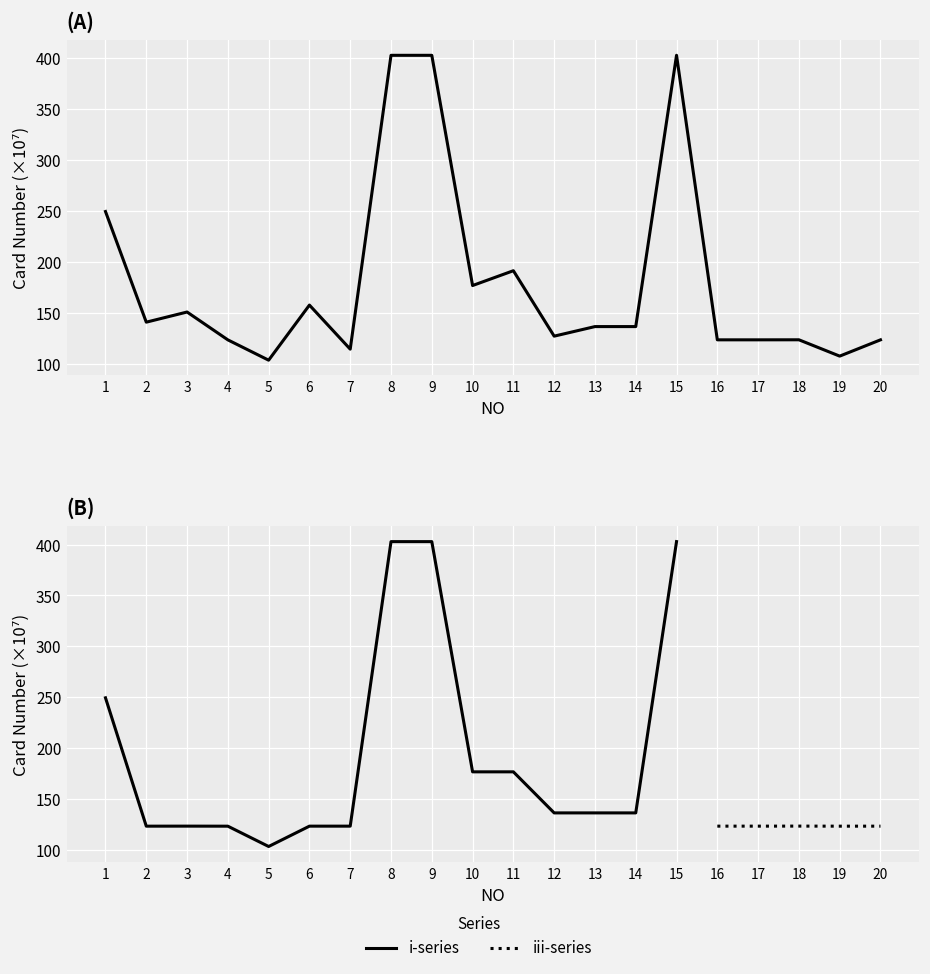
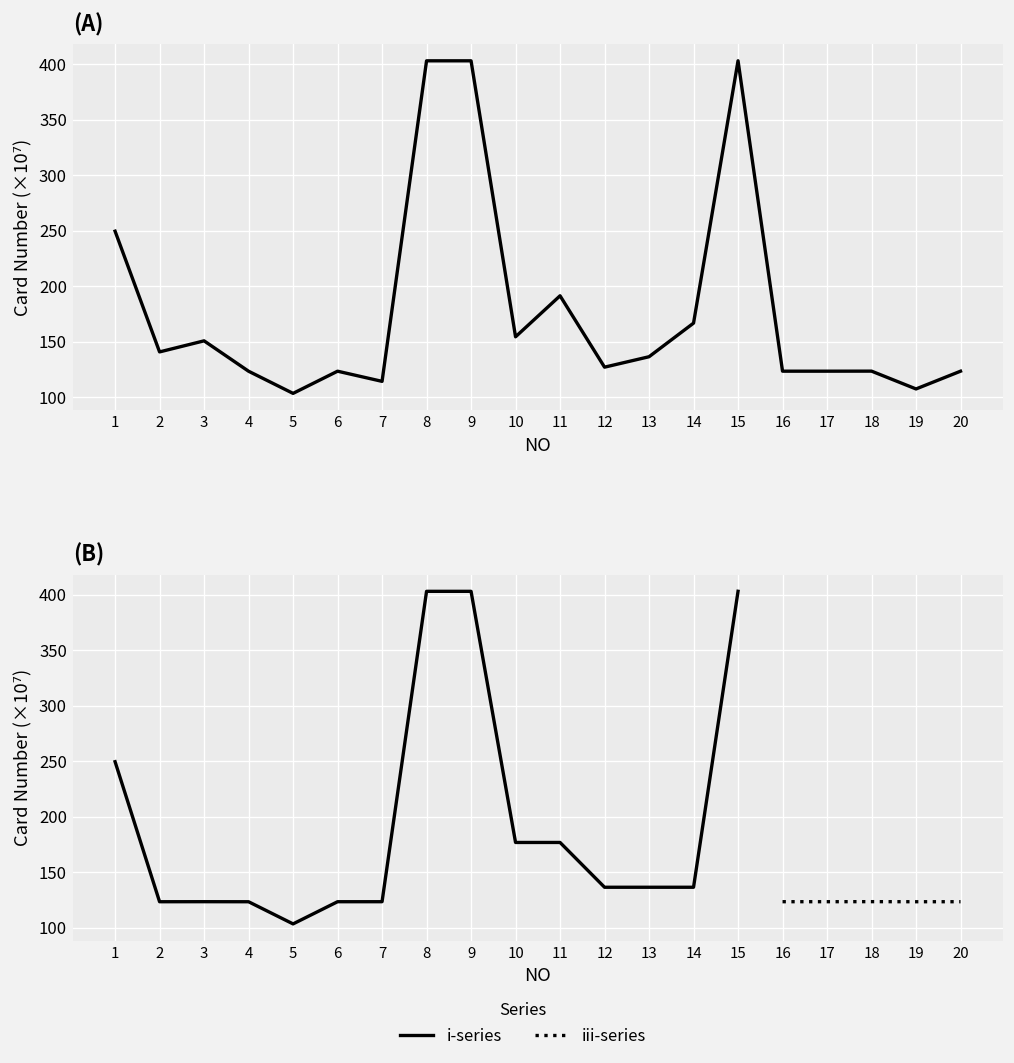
  {
    "(A)": {
      "1": 250,
      "2": 140,
      "3": 150,
      "4": 120,
      "5": 100,
-     "6": 160,
+     "6": 120,
      "7": 110,
      "8": 400,
      "9": 400,
-     "10": 180,
+     "10": 150,
      "11": 190,
      "12": 130,
      "13": 140,
-     "14": 140,
+     "14": 170,
      "15": 400,
      "16": 120,
      "17": 120,
      "18": 120,
      "19": 110,
      "20": 120
    }
  }
